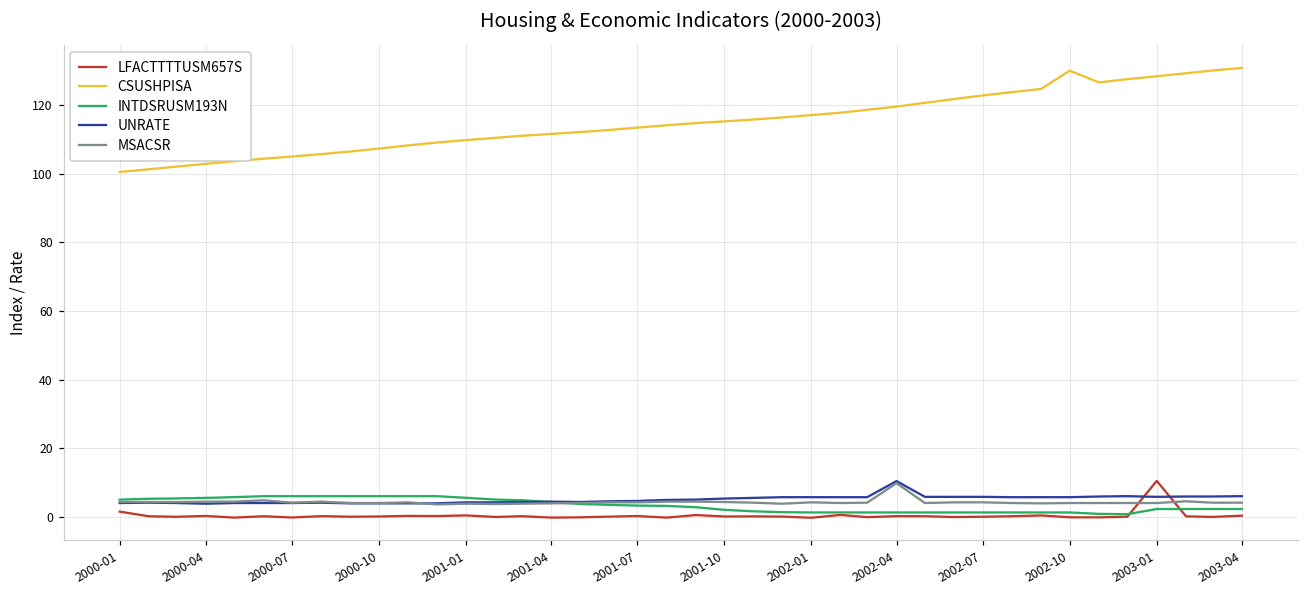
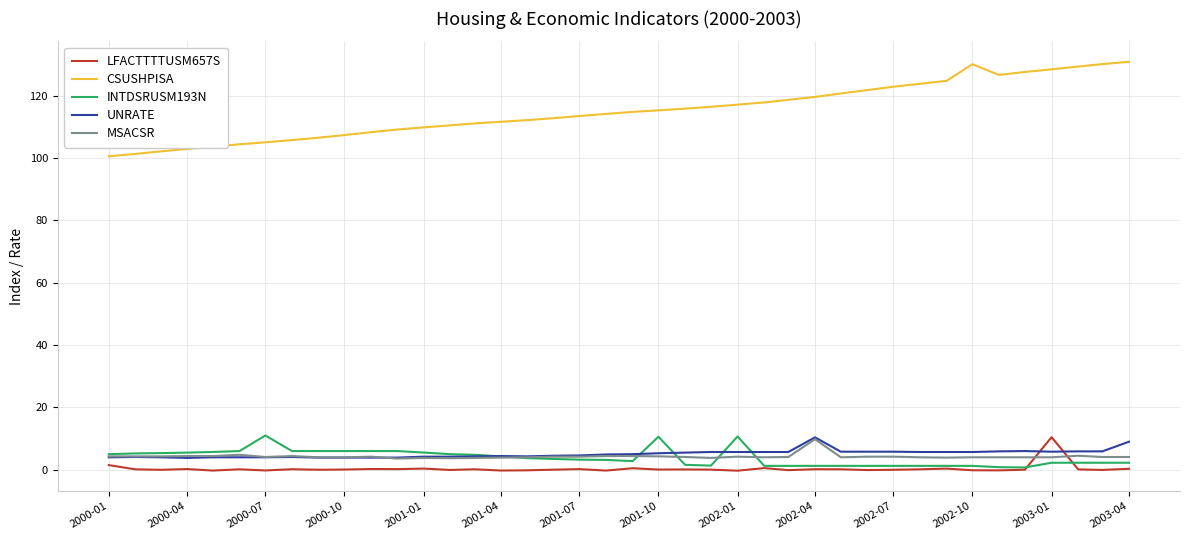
  {
    "LFACTTTTUSM657S": {
      "2000-01": 1,
      "2000-04": 0,
      "2000-07": 0,
      "2000-10": 0,
      "2001-01": 0,
      "2001-04": 0,
      "2001-07": 0,
      "2001-10": 0,
      "2002-01": 0,
      "2002-04": 0,
      "2002-07": 0,
      "2002-10": 0,
      "2003-01": 10,
      "2003-04": 0
    },
    "CSUSHPISA": {
      "2000-01": 101,
      "2000-04": 103,
      "2000-07": 105,
      "2000-10": 107,
      "2001-01": 110,
      "2001-04": 112,
      "2001-07": 113,
      "2001-10": 115,
      "2002-01": 117,
      "2002-04": 120,
      "2002-07": 123,
      "2002-10": 130,
      "2003-01": 128,
      "2003-04": 131
    },
    "INTDSRUSM193N": {
      "2000-04": 6,
-     "2000-07": 6,
+     "2000-07": 11,
      "2000-10": 6,
      "2001-01": 6,
      "2001-07": 3,
-     "2001-10": 2,
-     "2002-01": 1,
+     "2001-10": 11,
+     "2002-01": 11,
      "2002-04": 1,
      "2002-07": 1,
      "2002-10": 1,
      "2003-01": 2,
      "2003-04": 2
    },
    "UNRATE": {
      "2001-10": 5,
      "2002-01": 6,
      "2002-07": 6,
      "2002-10": 6,
      "2003-01": 6,
-     "2003-04": 6
+     "2003-04": 9
    },
    "MSACSR": {
      "2001-10": 4,
      "2002-01": 4,
      "2002-07": 4,
      "2002-10": 4,
      "2003-01": 4,
      "2003-04": 4
    }
  }
